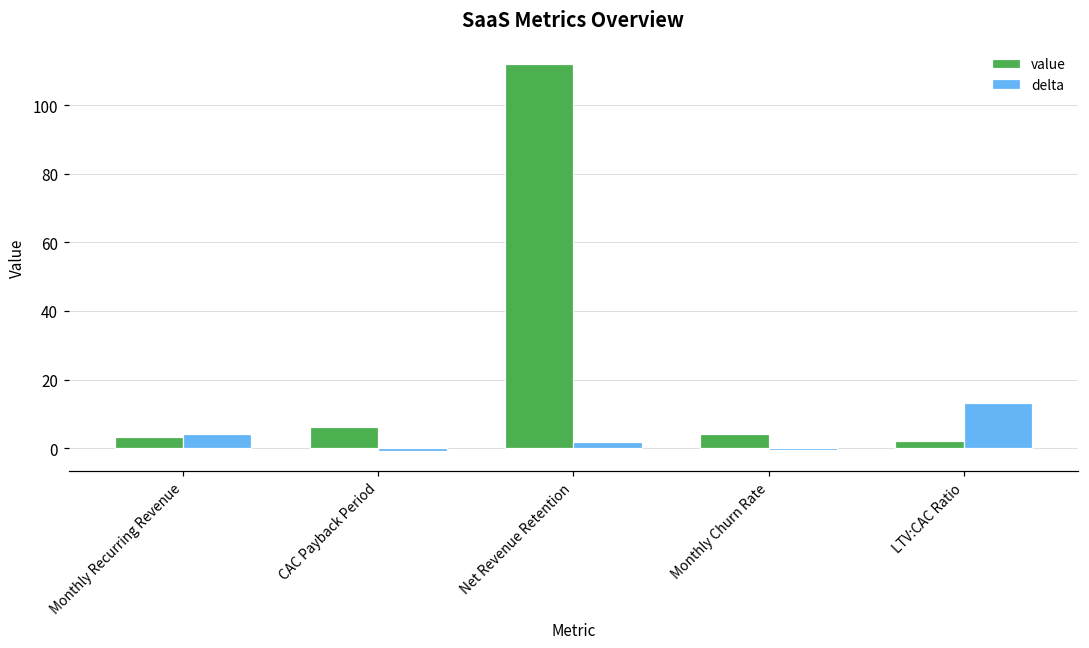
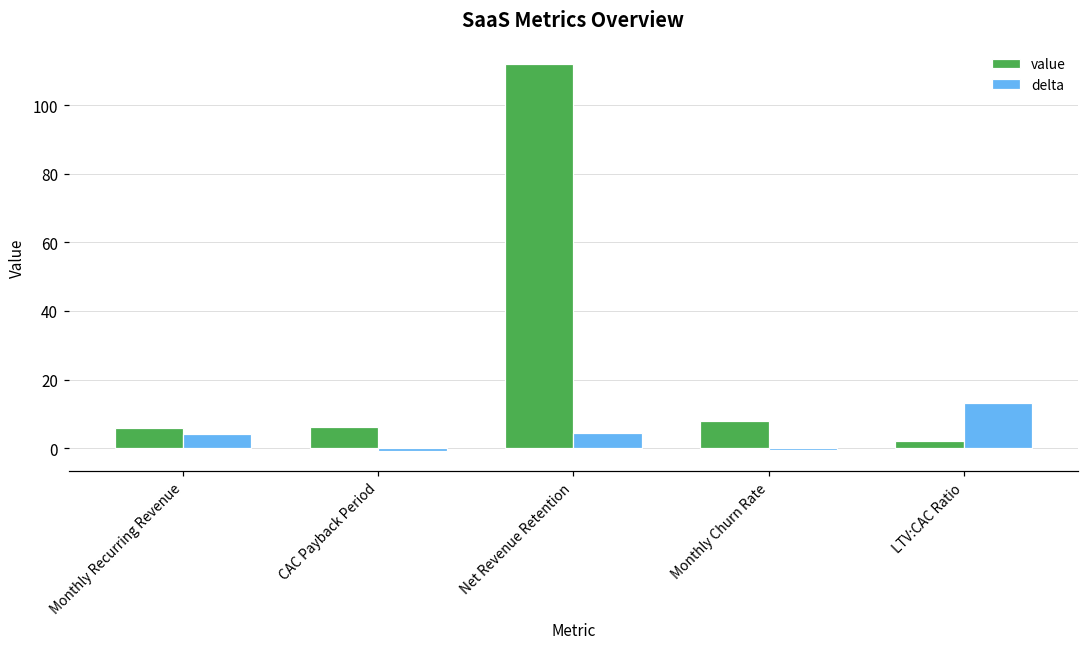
  {
    "value": {
-     "Monthly Recurring Revenue": 3,
+     "Monthly Recurring Revenue": 6,
      "CAC Payback Period": 6,
      "Net Revenue Retention": 112,
-     "Monthly Churn Rate": 4,
+     "Monthly Churn Rate": 8,
      "LTV:CAC Ratio": 2
    },
    "delta": {
      "Monthly Recurring Revenue": 4,
      "CAC Payback Period": -1,
-     "Net Revenue Retention": 2,
+     "Net Revenue Retention": 5,
      "LTV:CAC Ratio": 13
    }
  }
